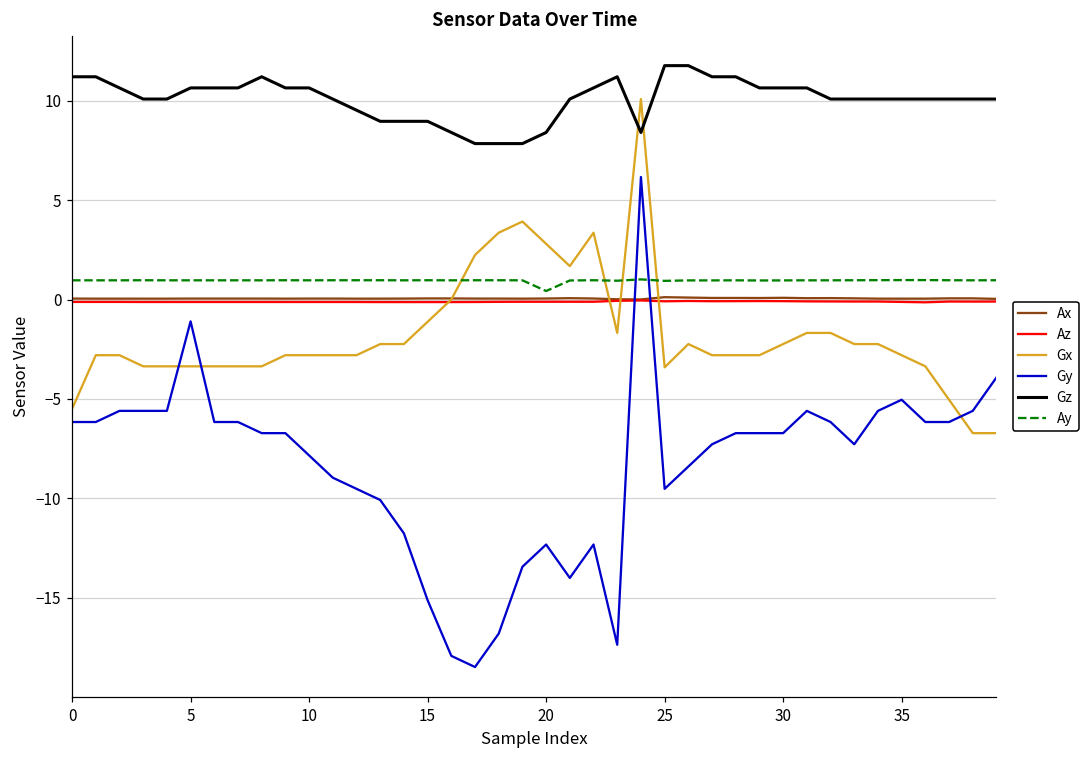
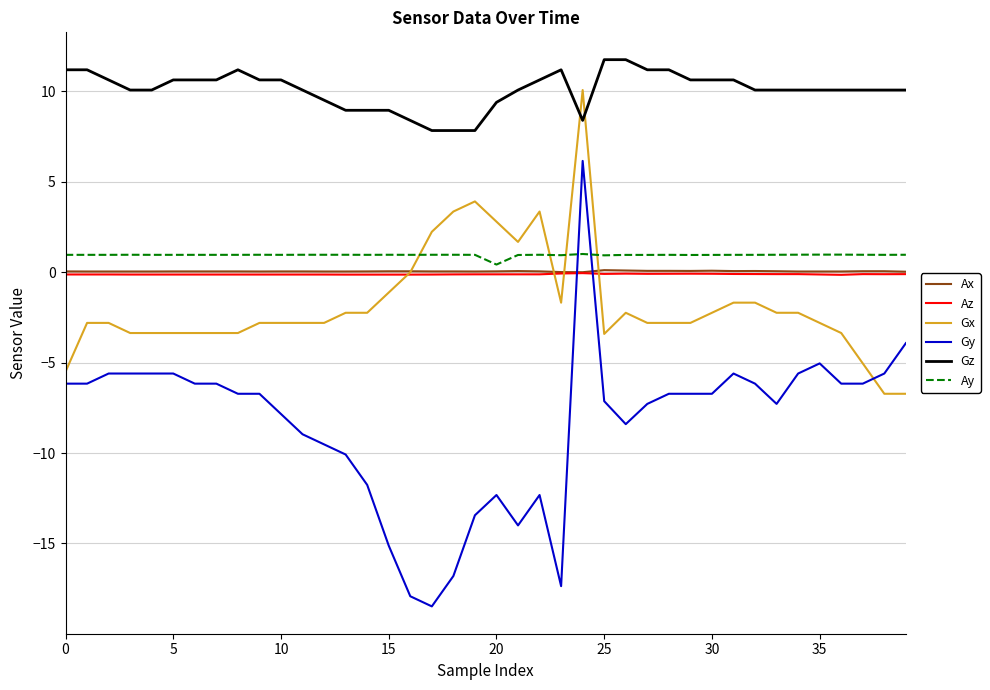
  {
    "Ax": {
      "0": 0.0,
      "5": 0.0,
      "10": 0.0,
      "15": 0.1,
      "20": 0.1,
      "25": 0.1,
      "30": 0.1,
      "35": 0.0
    },
    "Az": {
      "0": -0.1,
      "5": -0.1,
      "10": -0.1,
      "15": -0.1,
      "20": -0.1,
      "25": -0.1,
      "30": -0.1,
      "35": -0.1
    },
    "Gx": {
      "0": -5.5,
      "5": -3.4,
      "10": -2.8,
      "15": -1.1,
      "20": 2.8,
      "25": -3.4,
      "30": -2.2,
      "35": -2.8
    },
    "Gy": {
      "0": -6.2,
-     "5": -1.1,
+     "5": -5.6,
      "10": -7.8,
      "15": -15.1,
      "20": -12.3,
-     "25": -9.5,
+     "25": -7.1,
      "30": -6.7,
      "35": -5.0
    },
    "Gz": {
      "0": 11.2,
      "5": 10.6,
      "10": 10.6,
      "15": 9.0,
-     "20": 8.4,
+     "20": 9.4,
      "25": 11.8,
      "30": 10.6,
      "35": 10.1
    },
    "Ay": {
      "0": 1.0,
      "5": 1.0,
      "10": 1.0,
      "15": 1.0,
      "20": 0.4,
      "25": 0.9,
      "30": 1.0,
      "35": 1.0
    }
  }
